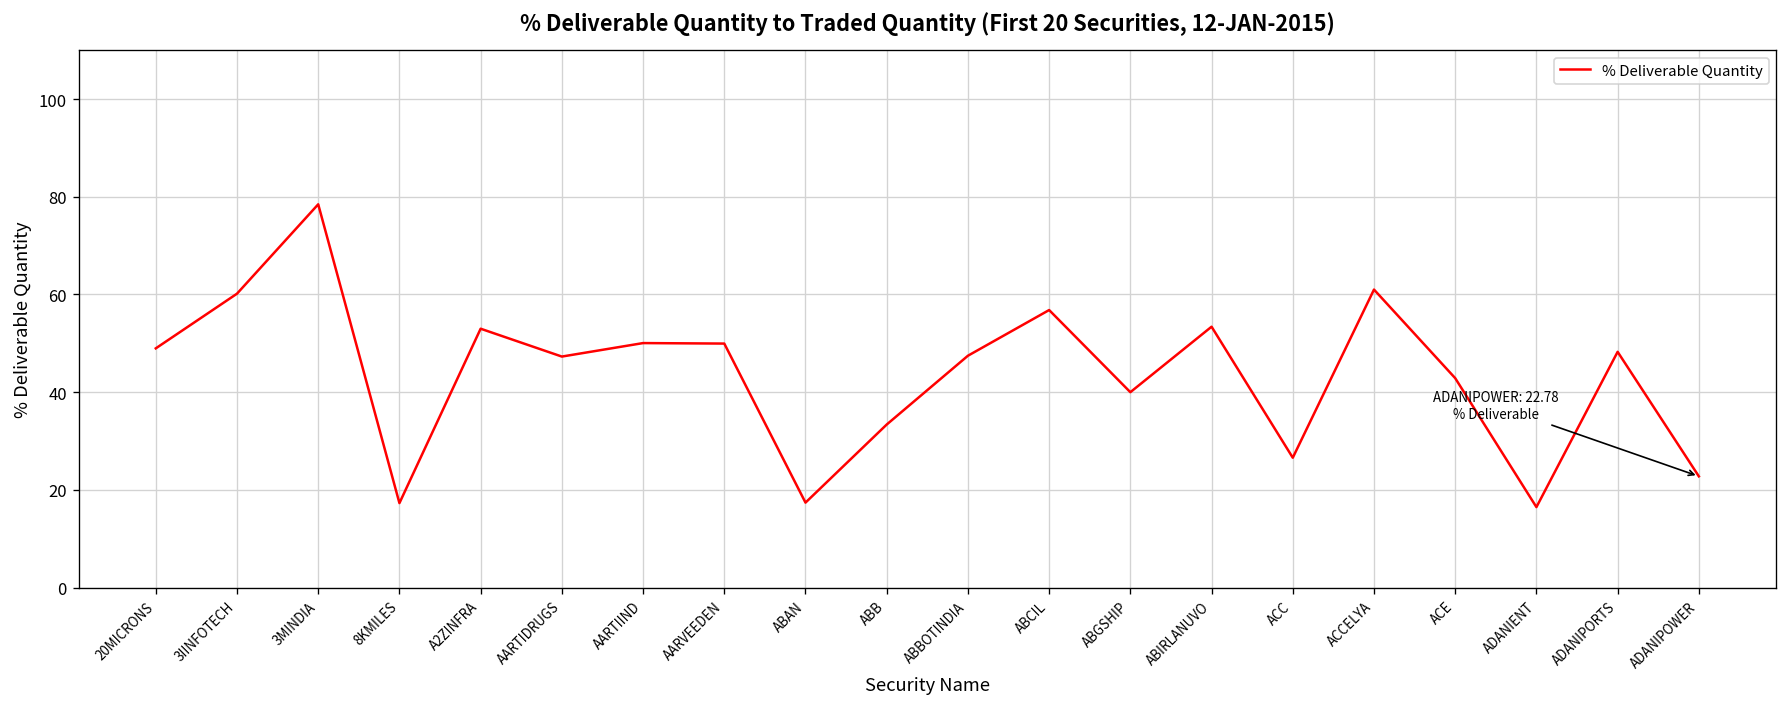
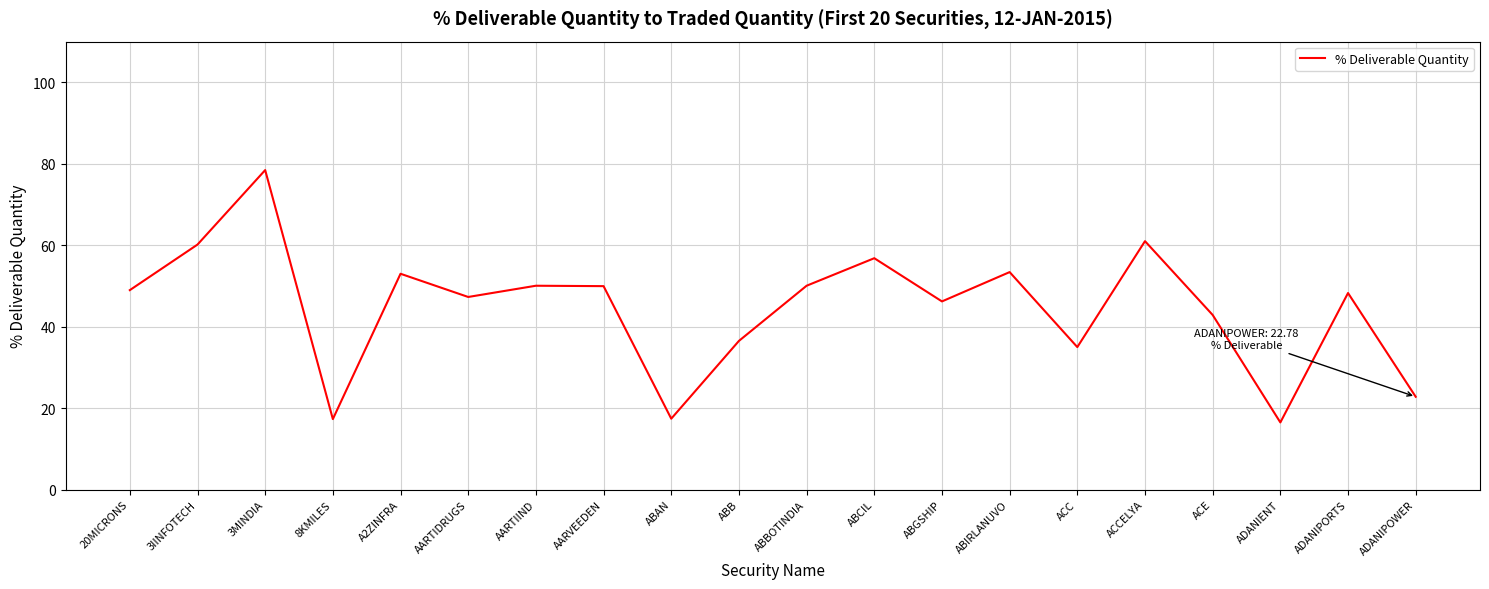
  {
    "20MICRONS": 49,
    "3IINFOTECH": 60,
    "3MINDIA": 78,
    "8KMILES": 17,
    "A2ZINFRA": 53,
    "AARTIDRUGS": 47,
    "AARTIIND": 50,
    "AARVEEDEN": 50,
    "ABAN": 17,
-   "ABB": 33,
-   "ABBOTINDIA": 47,
+   "ABB": 37,
+   "ABBOTINDIA": 50,
    "ABCIL": 57,
-   "ABGSHIP": 40,
+   "ABGSHIP": 46,
    "ABIRLANUVO": 53,
-   "ACC": 27,
+   "ACC": 35,
    "ACCELYA": 61,
    "ACE": 43,
    "ADANIENT": 16,
    "ADANIPORTS": 48
  }
